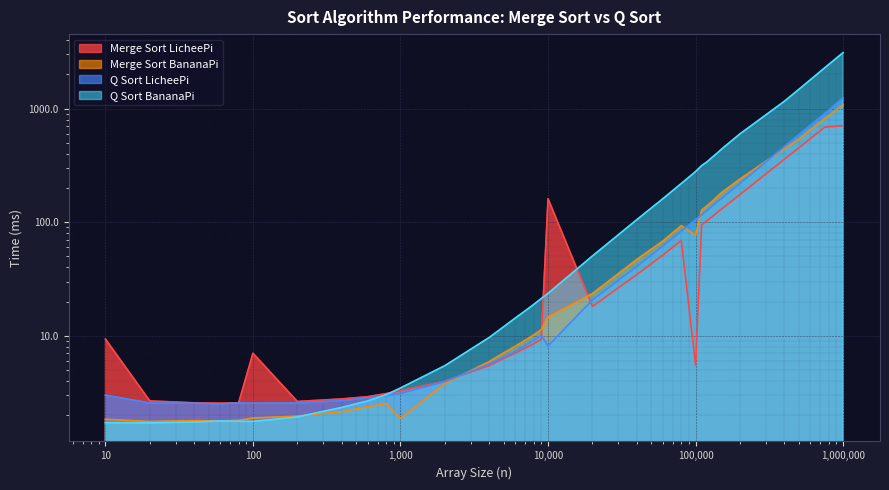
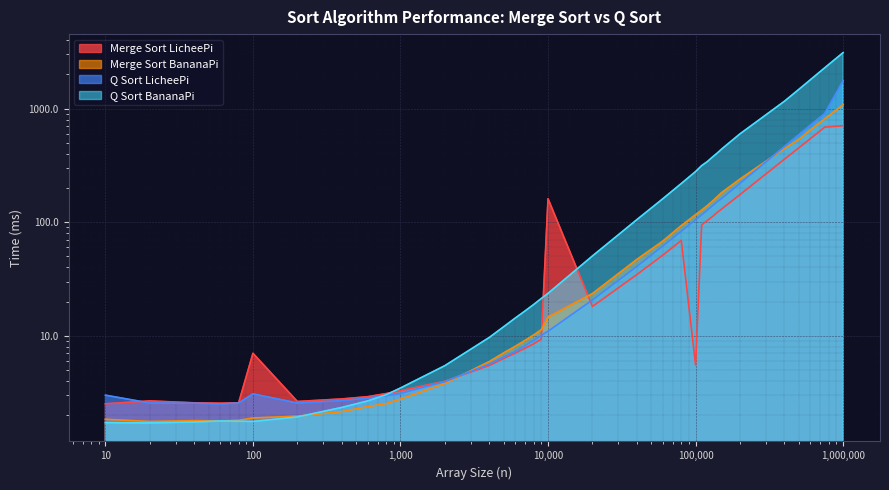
  {
    "Merge Sort LicheePi": {
-     "10": 9,
+     "10": 2.5,
      "100": 7,
      "1,000": 3.3,
      "10,000": 160,
      "100,000": 6,
      "1,000,000": 700
    },
    "Merge Sort BananaPi": {
      "10": 1.8,
      "100": 1.9,
-     "1,000": 1.9,
+     "1,000": 2.8,
      "10,000": 15,
-     "100,000": 80,
+     "100,000": 120,
      "1,000,000": 1100
    },
    "Q Sort LicheePi": {
      "10": 3.0,
-     "100": 2.6,
+     "100": 3.1,
      "1,000": 3.1,
-     "10,000": 8,
+     "10,000": 11,
      "100,000": 110,
-     "1,000,000": 1200
+     "1,000,000": 1800
    },
    "Q Sort BananaPi": {
      "10": 1.7,
      "100": 1.8,
      "1,000": 3.5,
      "10,000": 24,
      "100,000": 280,
      "1,000,000": 3100
    }
  }
